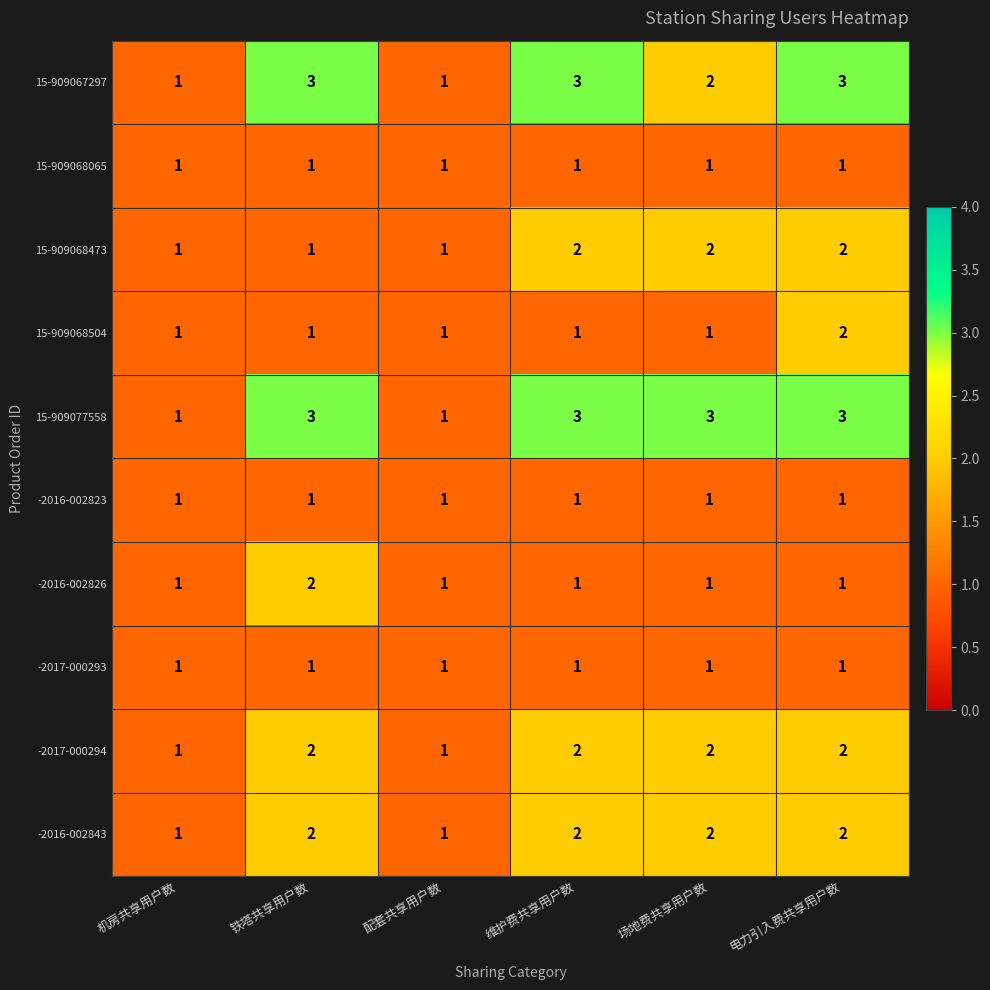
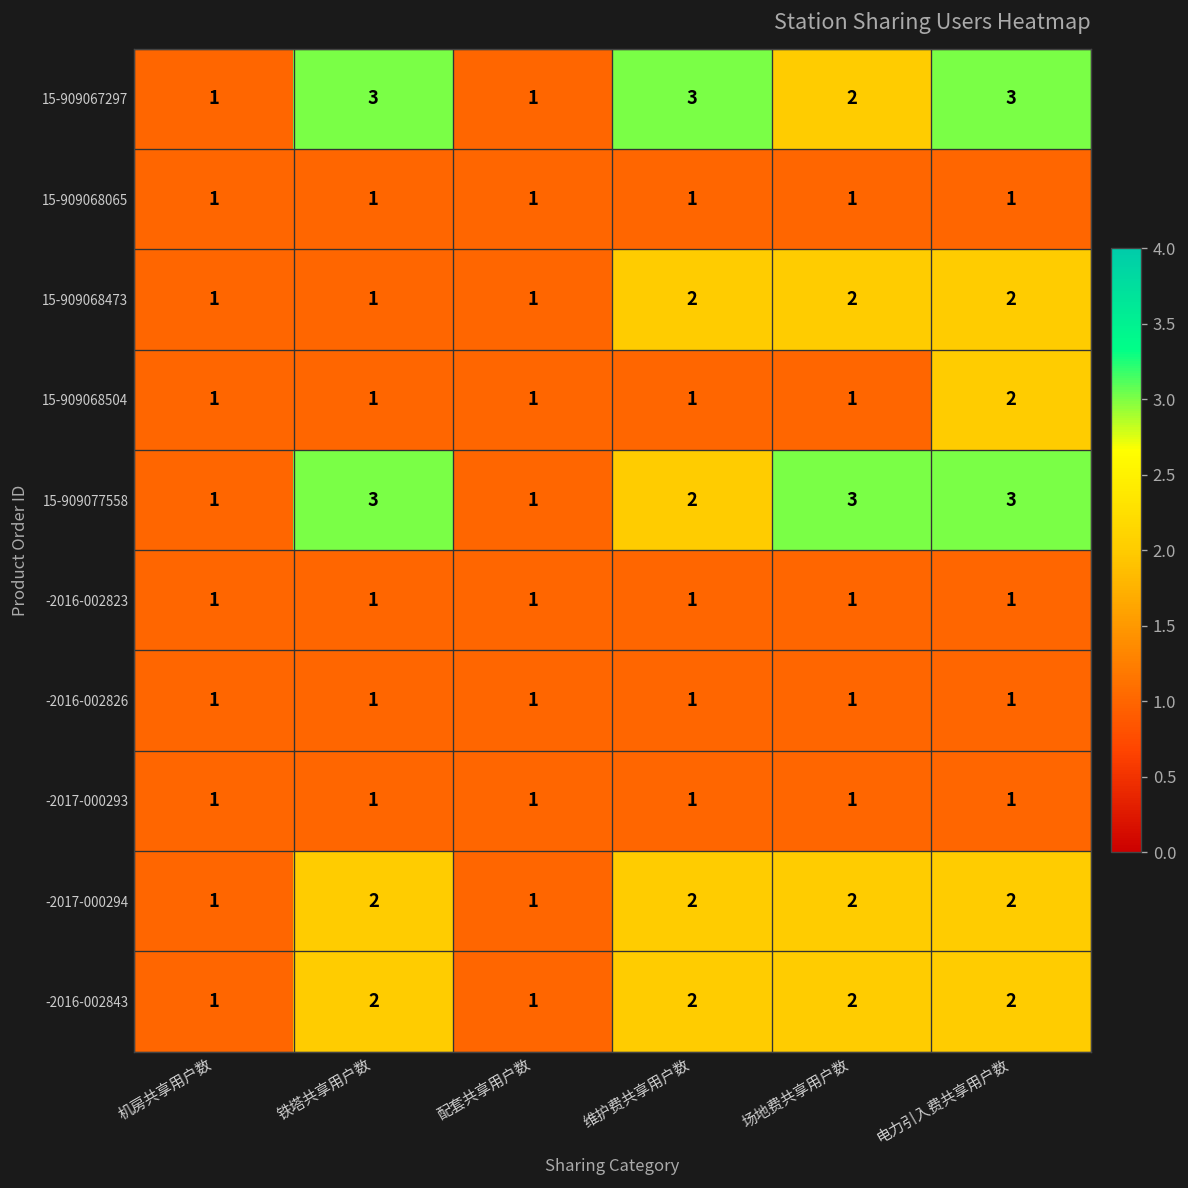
  {
    "15-909067297": {
      "机房共享用户数": 1,
      "铁塔共享用户数": 3,
      "配套共享用户数": 1,
      "维护费共享用户数": 3,
      "场地费共享用户数": 2,
      "电力引入费共享用户数": 3
    },
    "15-909068065": {
      "机房共享用户数": 1,
      "铁塔共享用户数": 1,
      "配套共享用户数": 1,
      "维护费共享用户数": 1,
      "场地费共享用户数": 1,
      "电力引入费共享用户数": 1
    },
    "15-909068473": {
      "机房共享用户数": 1,
      "铁塔共享用户数": 1,
      "配套共享用户数": 1,
      "维护费共享用户数": 2,
      "场地费共享用户数": 2,
      "电力引入费共享用户数": 2
    },
    "15-909068504": {
      "机房共享用户数": 1,
      "铁塔共享用户数": 1,
      "配套共享用户数": 1,
      "维护费共享用户数": 1,
      "场地费共享用户数": 1,
      "电力引入费共享用户数": 2
    },
    "15-909077558": {
      "机房共享用户数": 1,
      "铁塔共享用户数": 3,
      "配套共享用户数": 1,
-     "维护费共享用户数": 3,
+     "维护费共享用户数": 2,
      "场地费共享用户数": 3,
      "电力引入费共享用户数": 3
    },
    "-2016-002823": {
      "机房共享用户数": 1,
      "铁塔共享用户数": 1,
      "配套共享用户数": 1,
      "维护费共享用户数": 1,
      "场地费共享用户数": 1,
      "电力引入费共享用户数": 1
    },
    "-2016-002826": {
      "机房共享用户数": 1,
-     "铁塔共享用户数": 2,
+     "铁塔共享用户数": 1,
      "配套共享用户数": 1,
      "维护费共享用户数": 1,
      "场地费共享用户数": 1,
      "电力引入费共享用户数": 1
    },
    "-2017-000293": {
      "机房共享用户数": 1,
      "铁塔共享用户数": 1,
      "配套共享用户数": 1,
      "维护费共享用户数": 1,
      "场地费共享用户数": 1,
      "电力引入费共享用户数": 1
    },
    "-2017-000294": {
      "机房共享用户数": 1,
      "铁塔共享用户数": 2,
      "配套共享用户数": 1,
      "维护费共享用户数": 2,
      "场地费共享用户数": 2,
      "电力引入费共享用户数": 2
    },
    "-2016-002843": {
      "机房共享用户数": 1,
      "铁塔共享用户数": 2,
      "配套共享用户数": 1,
      "维护费共享用户数": 2,
      "场地费共享用户数": 2,
      "电力引入费共享用户数": 2
    }
  }
